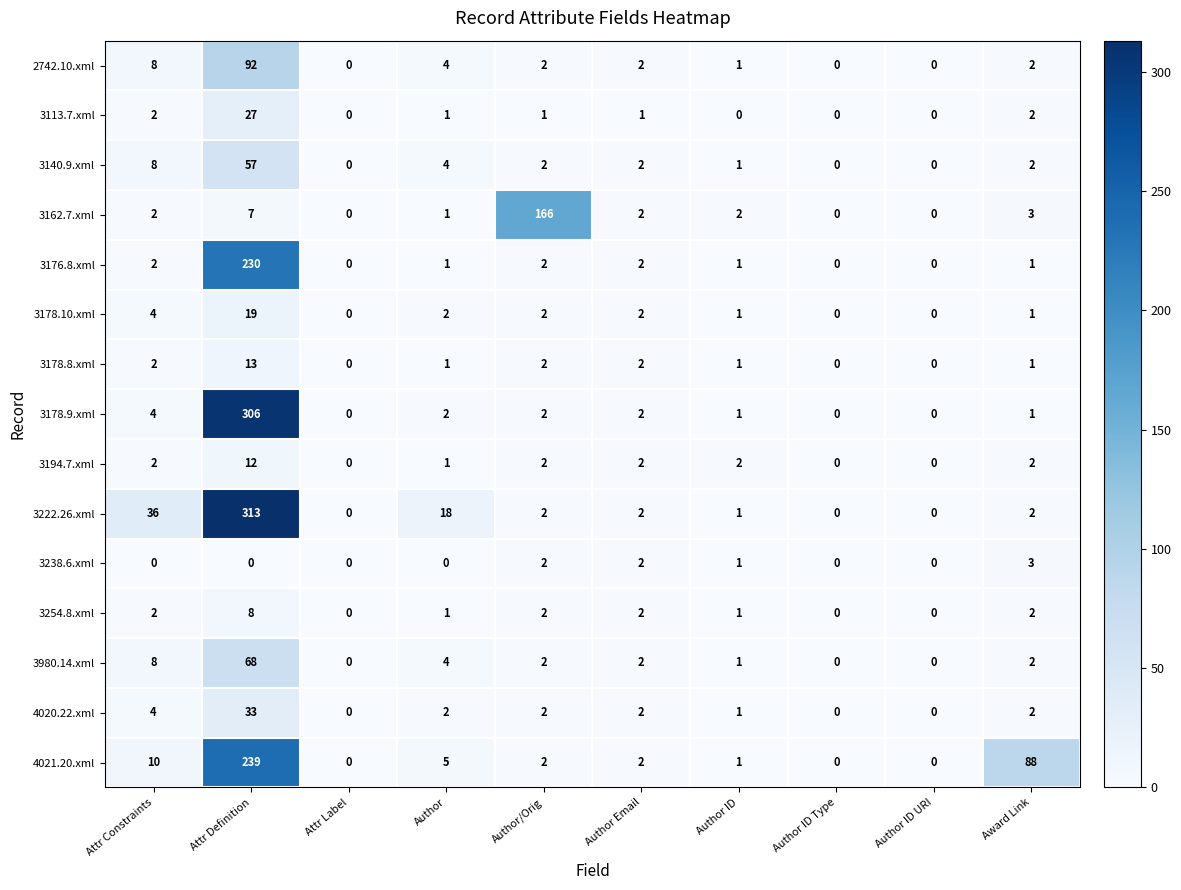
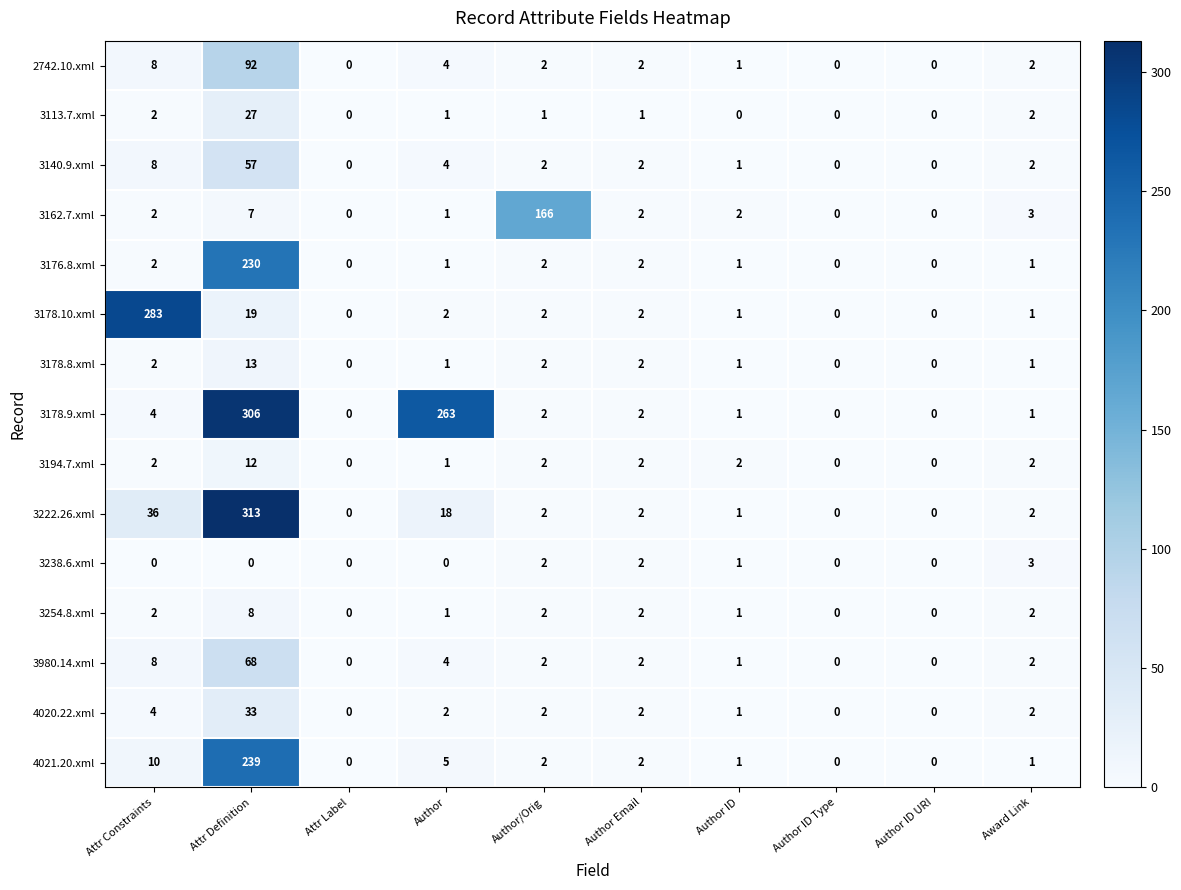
  {
    "2742.10.xml": {
      "Attr Constraints": 8,
      "Attr Definition": 92,
      "Attr Label": 0,
      "Author": 4,
      "Author/Orig": 2,
      "Author Email": 2,
      "Author ID": 1,
      "Author ID Type": 0,
      "Author ID URI": 0,
      "Award Link": 2
    },
    "3113.7.xml": {
      "Attr Constraints": 2,
      "Attr Definition": 27,
      "Attr Label": 0,
      "Author": 1,
      "Author/Orig": 1,
      "Author Email": 1,
      "Author ID": 0,
      "Author ID Type": 0,
      "Author ID URI": 0,
      "Award Link": 2
    },
    "3140.9.xml": {
      "Attr Constraints": 8,
      "Attr Definition": 57,
      "Attr Label": 0,
      "Author": 4,
      "Author/Orig": 2,
      "Author Email": 2,
      "Author ID": 1,
      "Author ID Type": 0,
      "Author ID URI": 0,
      "Award Link": 2
    },
    "3162.7.xml": {
      "Attr Constraints": 2,
      "Attr Definition": 7,
      "Attr Label": 0,
      "Author": 1,
      "Author/Orig": 166,
      "Author Email": 2,
      "Author ID": 2,
      "Author ID Type": 0,
      "Author ID URI": 0,
      "Award Link": 3
    },
    "3176.8.xml": {
      "Attr Constraints": 2,
      "Attr Definition": 230,
      "Attr Label": 0,
      "Author": 1,
      "Author/Orig": 2,
      "Author Email": 2,
      "Author ID": 1,
      "Author ID Type": 0,
      "Author ID URI": 0,
      "Award Link": 1
    },
    "3178.10.xml": {
-     "Attr Constraints": 4,
+     "Attr Constraints": 283,
      "Attr Definition": 19,
      "Attr Label": 0,
      "Author": 2,
      "Author/Orig": 2,
      "Author Email": 2,
      "Author ID": 1,
      "Author ID Type": 0,
      "Author ID URI": 0,
      "Award Link": 1
    },
    "3178.8.xml": {
      "Attr Constraints": 2,
      "Attr Definition": 13,
      "Attr Label": 0,
      "Author": 1,
      "Author/Orig": 2,
      "Author Email": 2,
      "Author ID": 1,
      "Author ID Type": 0,
      "Author ID URI": 0,
      "Award Link": 1
    },
    "3178.9.xml": {
      "Attr Constraints": 4,
      "Attr Definition": 306,
      "Attr Label": 0,
-     "Author": 2,
+     "Author": 263,
      "Author/Orig": 2,
      "Author Email": 2,
      "Author ID": 1,
      "Author ID Type": 0,
      "Author ID URI": 0,
      "Award Link": 1
    },
    "3194.7.xml": {
      "Attr Constraints": 2,
      "Attr Definition": 12,
      "Attr Label": 0,
      "Author": 1,
      "Author/Orig": 2,
      "Author Email": 2,
      "Author ID": 2,
      "Author ID Type": 0,
      "Author ID URI": 0,
      "Award Link": 2
    },
    "3222.26.xml": {
      "Attr Constraints": 36,
      "Attr Definition": 313,
      "Attr Label": 0,
      "Author": 18,
      "Author/Orig": 2,
      "Author Email": 2,
      "Author ID": 1,
      "Author ID Type": 0,
      "Author ID URI": 0,
      "Award Link": 2
    },
    "3238.6.xml": {
      "Attr Constraints": 0,
      "Attr Definition": 0,
      "Attr Label": 0,
      "Author": 0,
      "Author/Orig": 2,
      "Author Email": 2,
      "Author ID": 1,
      "Author ID Type": 0,
      "Author ID URI": 0,
      "Award Link": 3
    },
    "3254.8.xml": {
      "Attr Constraints": 2,
      "Attr Definition": 8,
      "Attr Label": 0,
      "Author": 1,
      "Author/Orig": 2,
      "Author Email": 2,
      "Author ID": 1,
      "Author ID Type": 0,
      "Author ID URI": 0,
      "Award Link": 2
    },
    "3980.14.xml": {
      "Attr Constraints": 8,
      "Attr Definition": 68,
      "Attr Label": 0,
      "Author": 4,
      "Author/Orig": 2,
      "Author Email": 2,
      "Author ID": 1,
      "Author ID Type": 0,
      "Author ID URI": 0,
      "Award Link": 2
    },
    "4020.22.xml": {
      "Attr Constraints": 4,
      "Attr Definition": 33,
      "Attr Label": 0,
      "Author": 2,
      "Author/Orig": 2,
      "Author Email": 2,
      "Author ID": 1,
      "Author ID Type": 0,
      "Author ID URI": 0,
      "Award Link": 2
    },
    "4021.20.xml": {
      "Attr Constraints": 10,
      "Attr Definition": 239,
      "Attr Label": 0,
      "Author": 5,
      "Author/Orig": 2,
      "Author Email": 2,
      "Author ID": 1,
      "Author ID Type": 0,
      "Author ID URI": 0,
-     "Award Link": 88
+     "Award Link": 1
    }
  }
